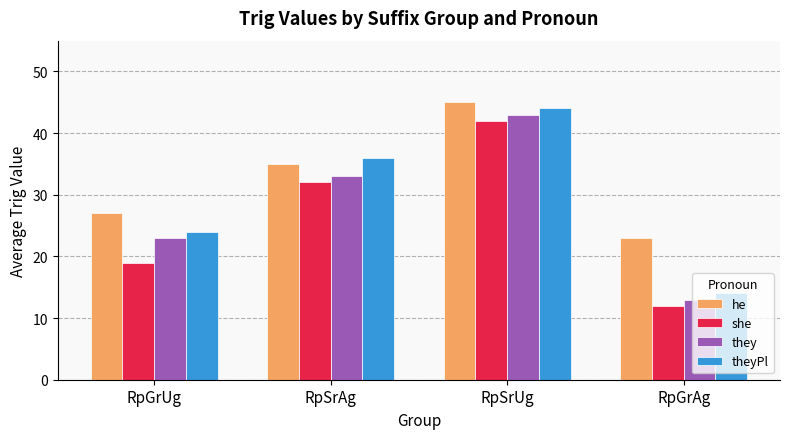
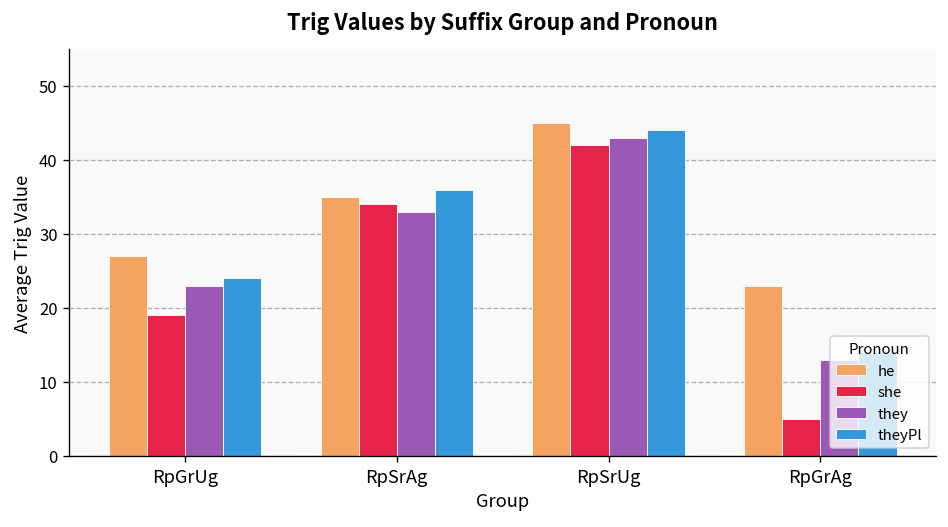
  {
    "he": {
      "RpGrUg": 27,
      "RpSrAg": 35,
      "RpSrUg": 45,
      "RpGrAg": 23
    },
    "she": {
      "RpGrUg": 19,
-     "RpSrAg": 32,
+     "RpSrAg": 34,
      "RpSrUg": 42,
-     "RpGrAg": 12
+     "RpGrAg": 5
    },
    "they": {
      "RpGrUg": 23,
      "RpSrAg": 33,
      "RpSrUg": 43
    },
    "theyPl": {
      "RpGrUg": 24,
      "RpSrAg": 36,
      "RpSrUg": 44
    }
  }
